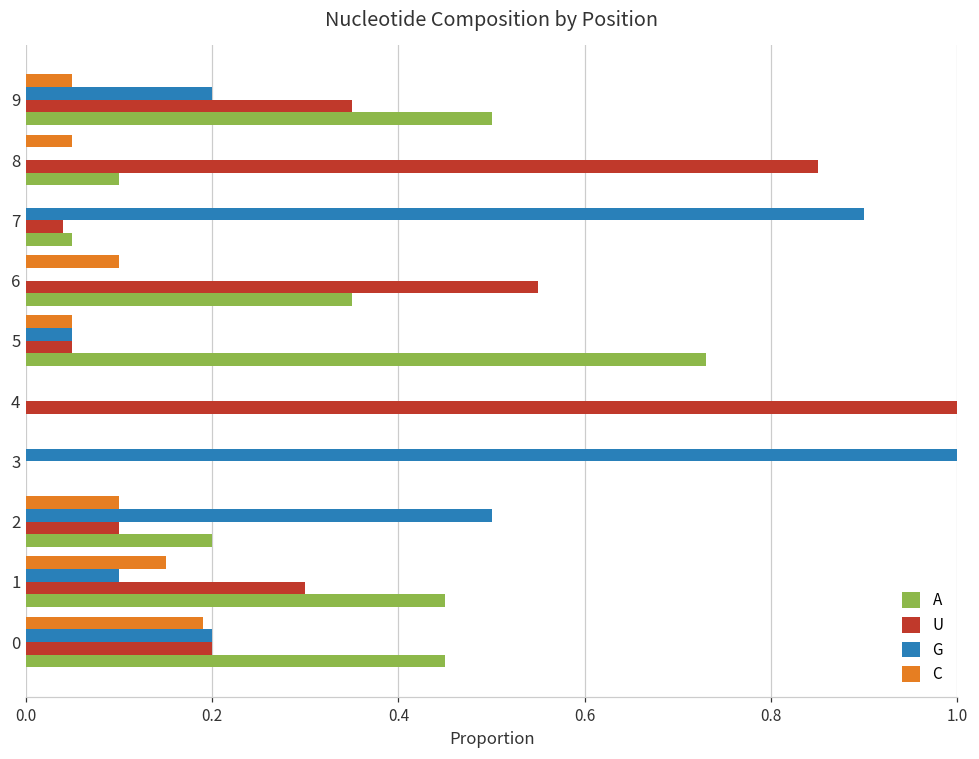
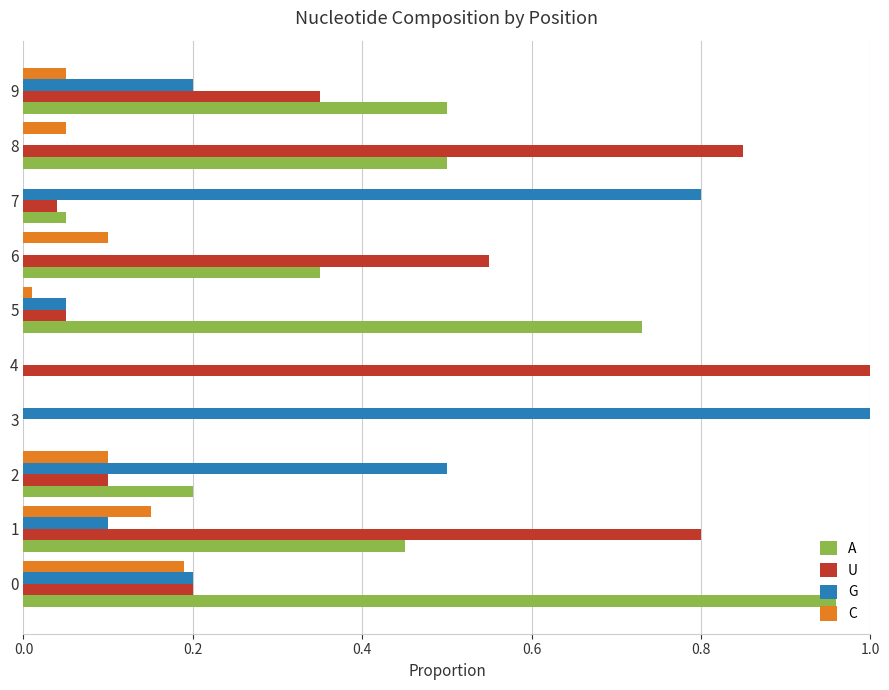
  {
    "A": {
      "9": 0.50,
-     "8": 0.1,
+     "8": 0.5,
      "7": 0.05,
      "6": 0.35,
      "5": 0.73,
      "4": 0.00,
      "3": 0.00,
      "2": 0.20,
      "1": 0.45,
-     "0": 0.45
+     "0": 0.96
    },
    "U": {
      "9": 0.35,
      "8": 0.85,
      "7": 0.04,
      "6": 0.55,
      "5": 0.05,
      "4": 1.0,
      "3": 0.0,
      "2": 0.1,
-     "1": 0.3,
+     "1": 0.8,
      "0": 0.2
    },
    "G": {
      "9": 0.2,
      "8": 0.0,
-     "7": 0.9,
+     "7": 0.8,
      "6": 0.0,
      "5": 0.05,
      "4": 0.0,
      "3": 1.0,
      "2": 0.5,
      "1": 0.1,
      "0": 0.2
    },
    "C": {
      "9": 0.05,
      "8": 0.05,
      "7": 0.00,
      "6": 0.10,
-     "5": 0.05,
+     "5": 0.01,
      "4": 0.00,
      "3": 0.00,
      "2": 0.10,
      "1": 0.15,
      "0": 0.19
    }
  }
